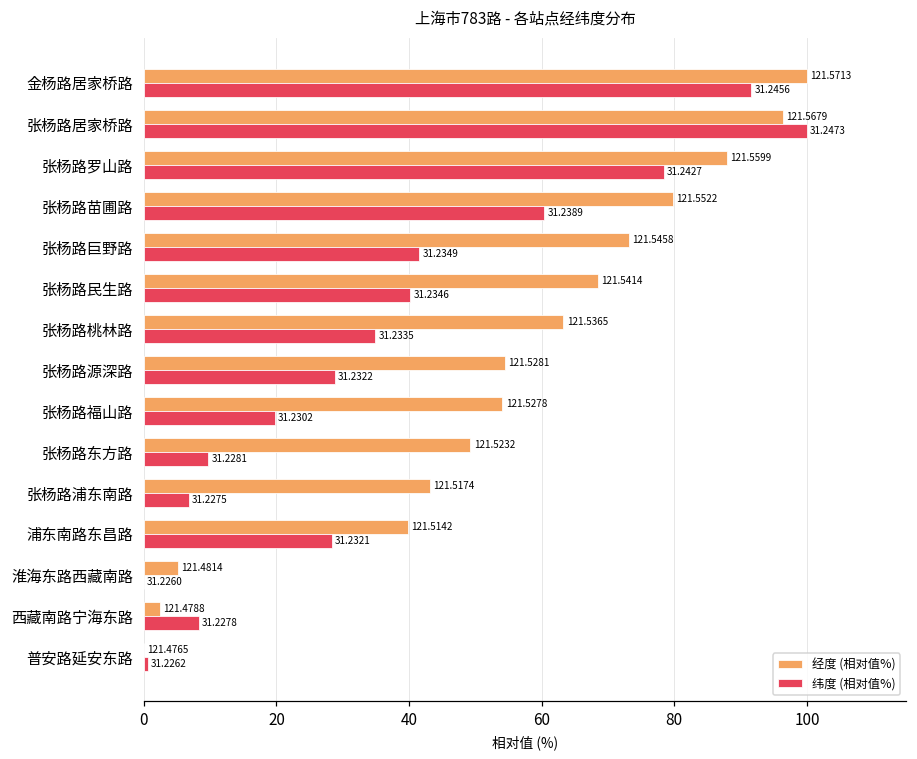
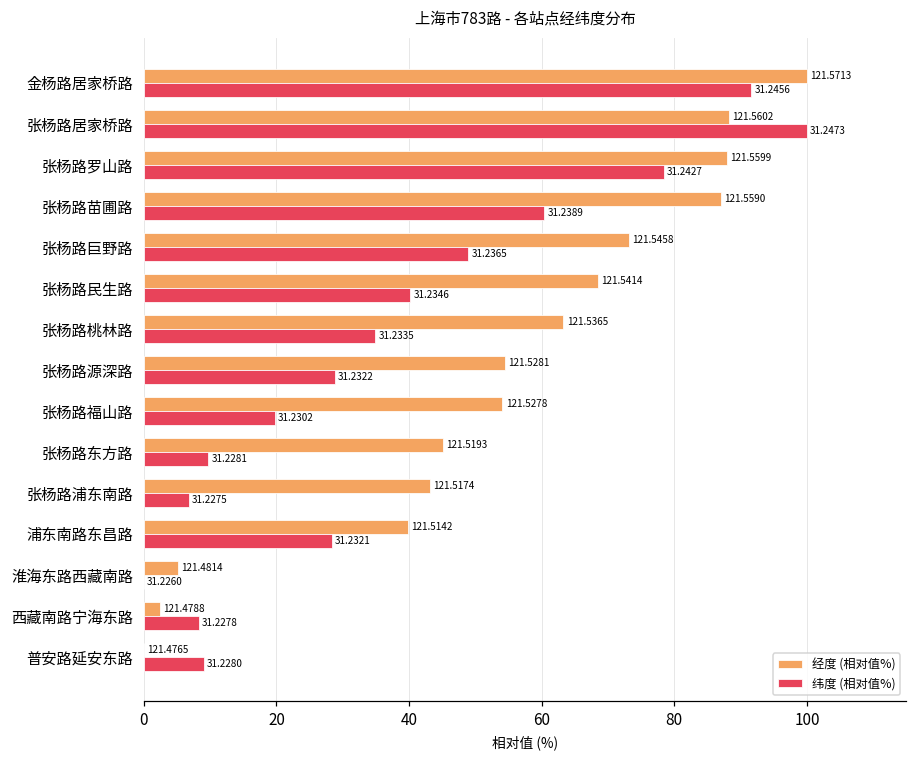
  {
    "经度 (相对值%)": {
-     "张杨路居家桥路": 121.5679,
-     "张杨路苗圃路": 121.5522,
-     "张杨路东方路": 121.5232
+     "张杨路居家桥路": 121.5602,
+     "张杨路苗圃路": 121.5590,
+     "张杨路东方路": 121.5193
    },
    "纬度 (相对值%)": {
-     "张杨路巨野路": 31.2349,
-     "普安路延安东路": 31.2262
+     "张杨路巨野路": 31.2365,
+     "普安路延安东路": 31.2280
    }
  }
